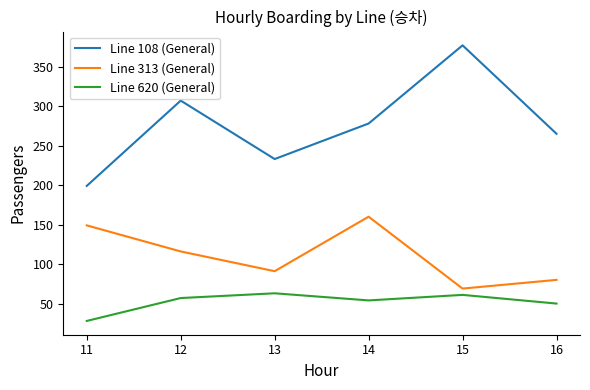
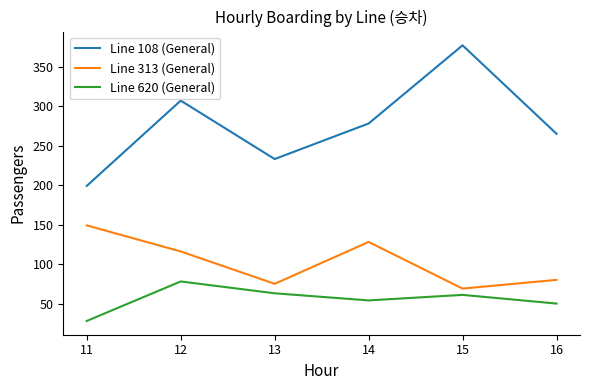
  {
    "Line 108 (General)": {
      "11": 200,
      "12": 310,
      "13": 230,
      "14": 280,
      "15": 380,
      "16": 270
    },
    "Line 313 (General)": {
      "11": 150,
      "12": 120,
-     "13": 90,
-     "14": 160,
+     "13": 80,
+     "14": 130,
      "15": 70,
      "16": 80
    },
    "Line 620 (General)": {
      "11": 30,
-     "12": 60,
+     "12": 80,
      "13": 60,
      "14": 50,
      "15": 60,
      "16": 50
    }
  }
